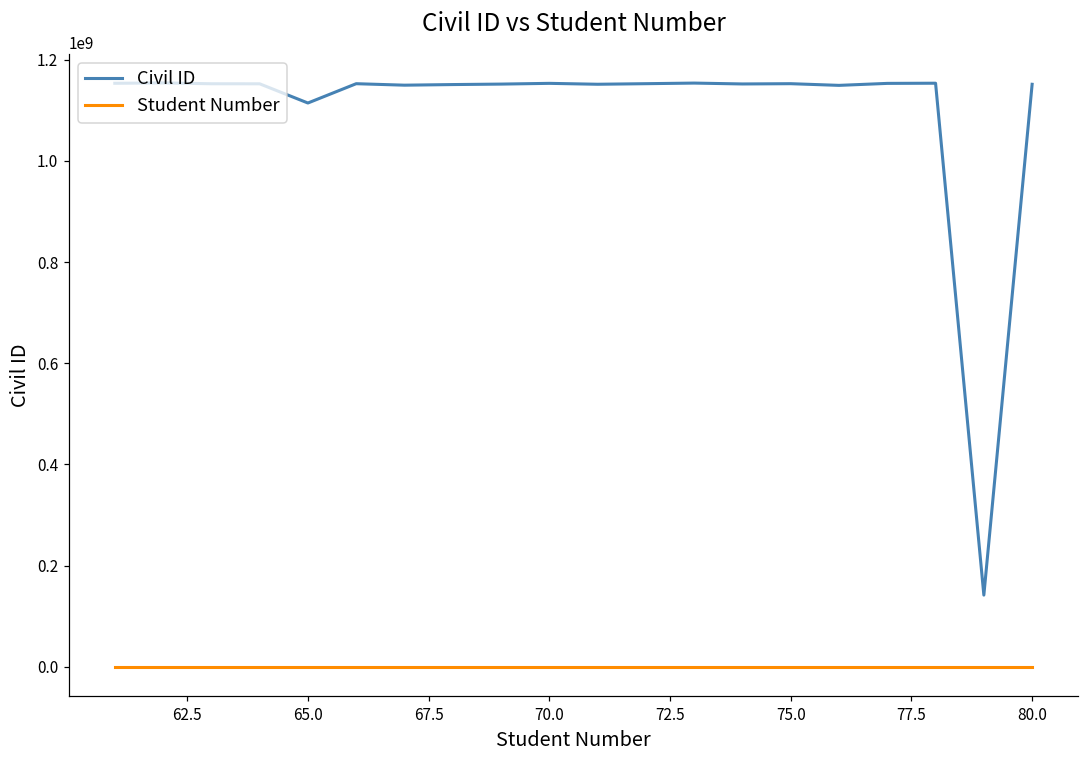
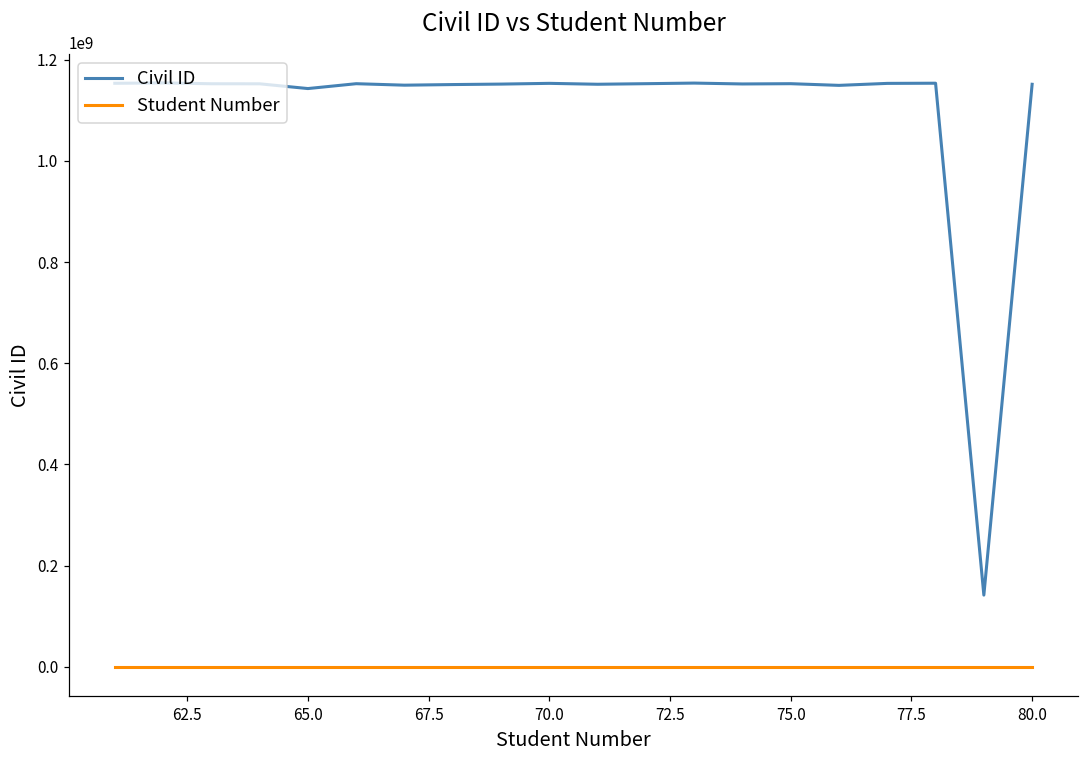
  {
    "Civil ID": {
-     "65.0": 1110000000,
+     "65.0": 1140000000,
      "70.0": 1150000000,
      "75.0": 1150000000,
      "80.0": 1150000000
    },
    "Student Number": {
      "65.0": 0,
      "70.0": 0,
      "75.0": 0,
      "80.0": 0
    }
  }
